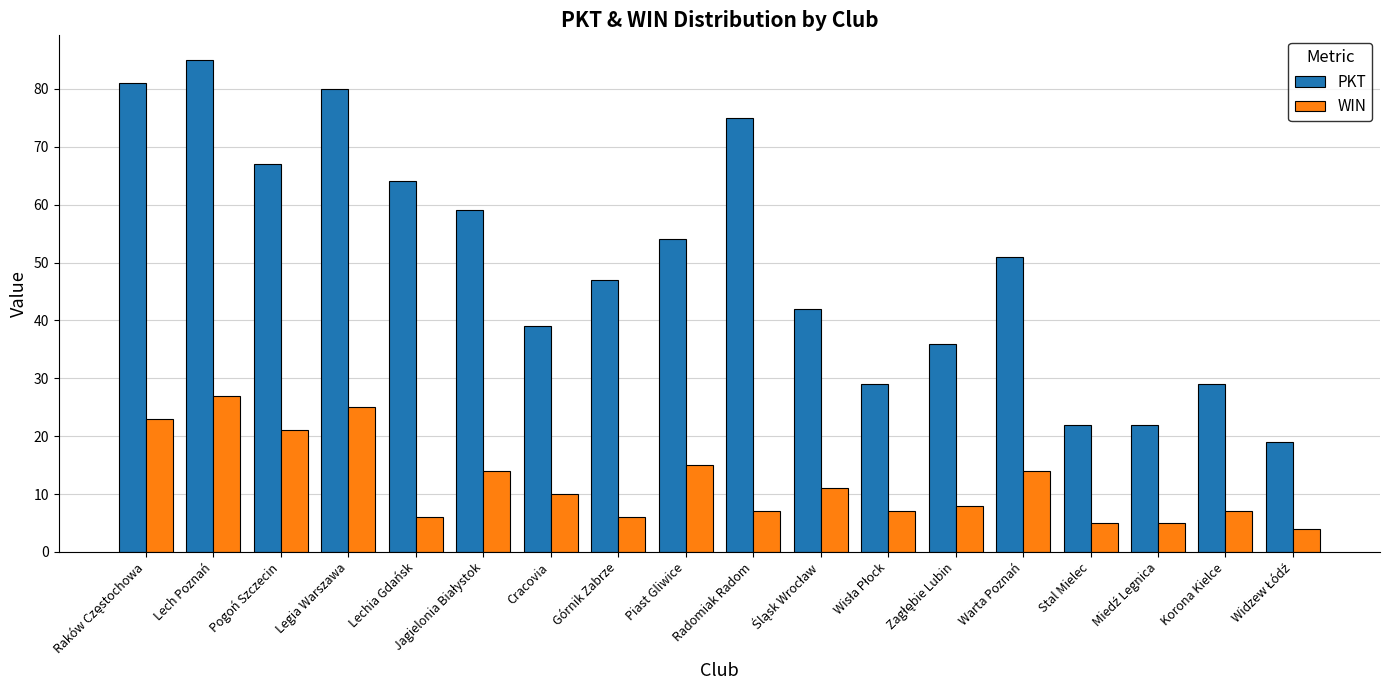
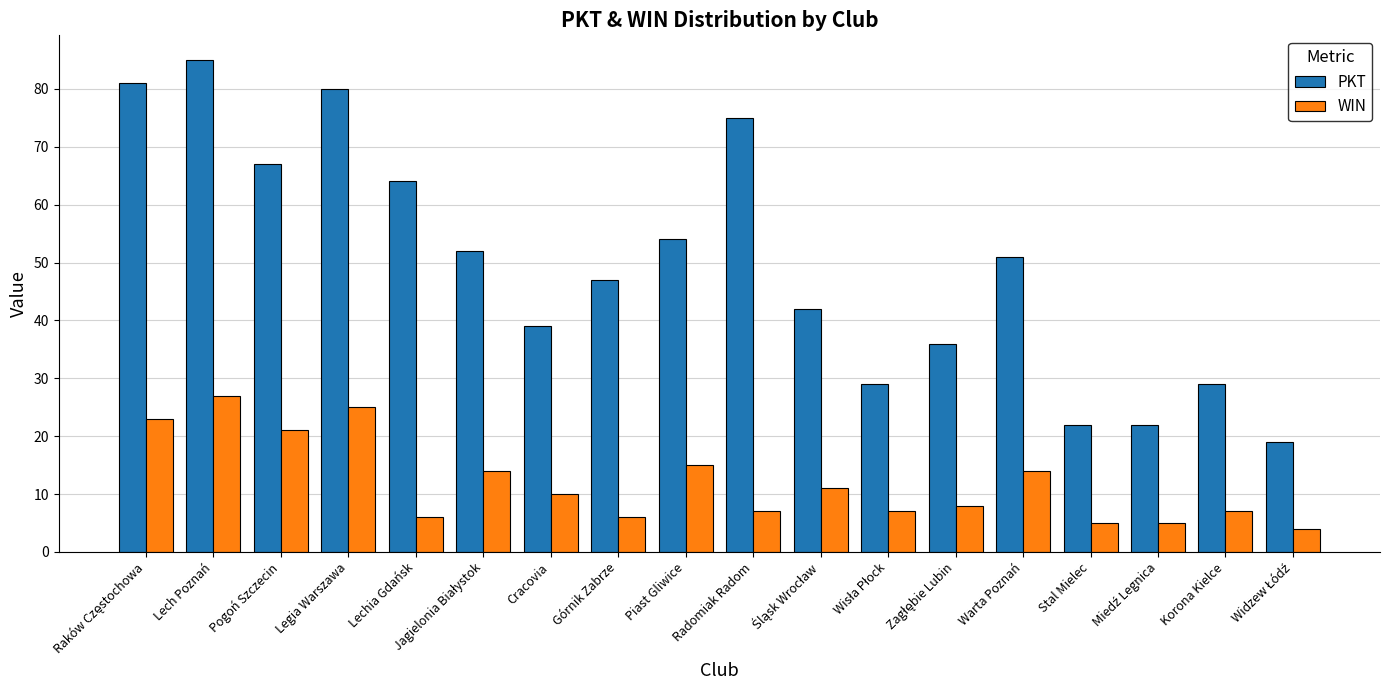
  {
    "PKT": {
      "Raków Częstochowa": 81,
      "Lech Poznań": 85,
      "Pogoń Szczecin": 67,
      "Legia Warszawa": 80,
      "Lechia Gdańsk": 64,
-     "Jagielonia Białystok": 59,
+     "Jagielonia Białystok": 52,
      "Cracovia": 39,
      "Górnik Zabrze": 47,
      "Piast Gliwice": 54,
      "Radomiak Radom": 75,
      "Śląsk Wrocław": 42,
      "Wisła Płock": 29,
      "Zagłębie Lubin": 36,
      "Warta Poznań": 51,
      "Stal Mielec": 22,
      "Miedź Legnica": 22,
      "Korona Kielce": 29,
      "Widzew Łódź": 19
    },
    "WIN": {
      "Raków Częstochowa": 23,
      "Lech Poznań": 27,
      "Pogoń Szczecin": 21,
      "Legia Warszawa": 25,
      "Lechia Gdańsk": 6,
      "Jagielonia Białystok": 14,
      "Cracovia": 10,
      "Górnik Zabrze": 6,
      "Piast Gliwice": 15,
      "Radomiak Radom": 7,
      "Śląsk Wrocław": 11,
      "Wisła Płock": 7,
      "Zagłębie Lubin": 8,
      "Warta Poznań": 14,
      "Stal Mielec": 5,
      "Miedź Legnica": 5,
      "Korona Kielce": 7,
      "Widzew Łódź": 4
    }
  }
